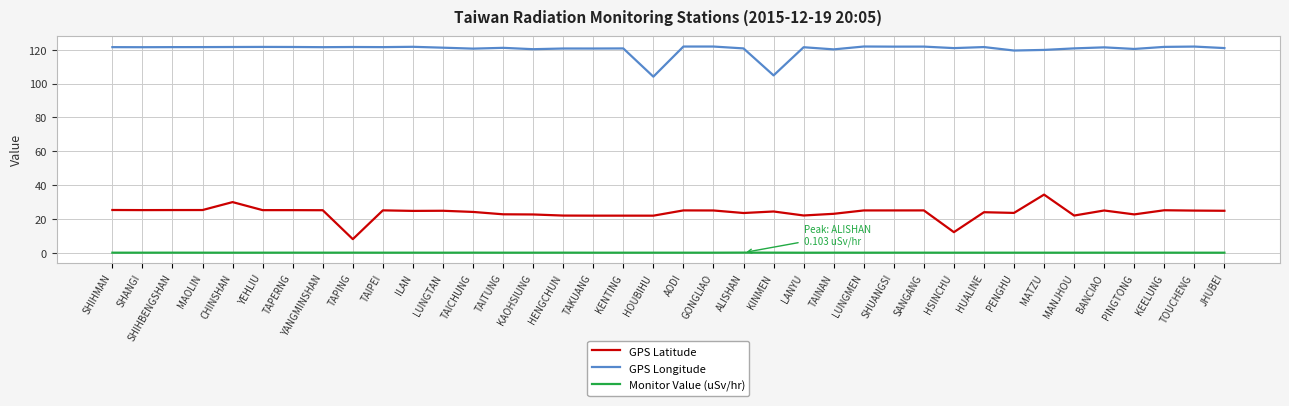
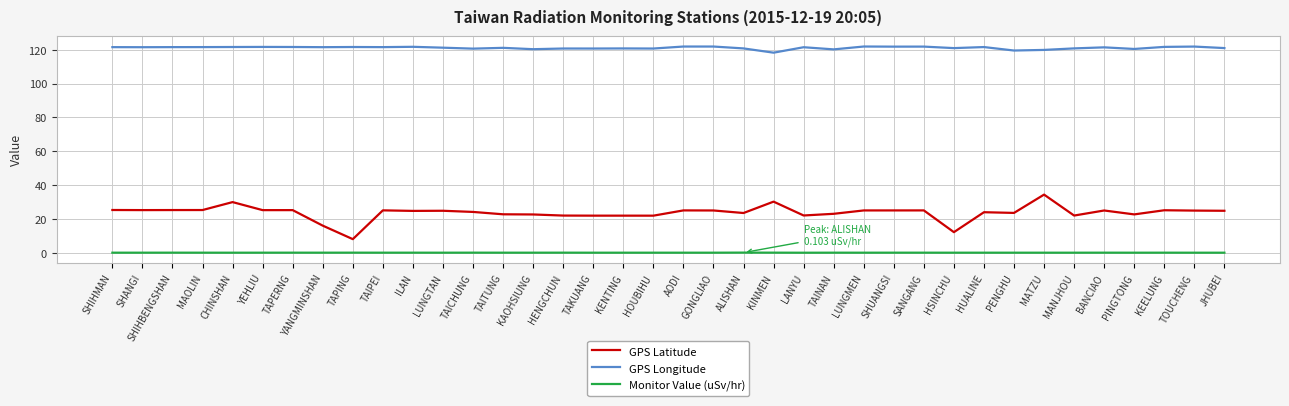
  {
    "GPS Latitude": {
      "SHIHMAN": 25,
      "SHANGI": 25,
      "SHIHBENGSHAN": 25,
      "MAOLIN": 25,
      "CHINSHAN": 30,
      "YEHLIU": 25,
      "TAPERNG": 25,
-     "YANGMINSHAN": 25,
+     "YANGMINSHAN": 16,
      "TAPING": 8,
      "TAIPEI": 25,
      "ILAN": 25,
      "LUNGTAN": 25,
      "TAICHUNG": 24,
      "TAITUNG": 23,
      "KAOHSIUNG": 23,
      "HENGCHUN": 22,
      "TAKUANG": 22,
      "KENTING": 22,
      "HOUBIHU": 22,
      "AODI": 25,
      "GONGLIAO": 25,
      "ALISHAN": 24,
-     "KINMEN": 24,
+     "KINMEN": 30,
      "LANYU": 22,
      "TAINAN": 23,
      "LUNGMEN": 25,
      "SHUANGSI": 25,
      "SANGANG": 25,
      "HSINCHU": 12,
      "HUALINE": 24,
      "PENGHU": 24,
      "MATZU": 34,
      "MANJHOU": 22,
      "BANCIAO": 25,
      "PINGTONG": 23,
      "KEELUNG": 25,
      "TOUCHENG": 25,
      "JHUBEI": 25
    },
    "GPS Longitude": {
      "SHIHMAN": 122,
      "SHANGI": 122,
      "SHIHBENGSHAN": 122,
      "MAOLIN": 122,
      "CHINSHAN": 122,
      "YEHLIU": 122,
      "TAPERNG": 122,
      "YANGMINSHAN": 122,
      "TAPING": 122,
      "TAIPEI": 122,
      "ILAN": 122,
      "LUNGTAN": 121,
      "TAICHUNG": 121,
      "TAITUNG": 121,
      "KAOHSIUNG": 120,
      "HENGCHUN": 121,
      "TAKUANG": 121,
      "KENTING": 121,
-     "HOUBIHU": 104,
+     "HOUBIHU": 121,
      "AODI": 122,
      "GONGLIAO": 122,
      "ALISHAN": 121,
-     "KINMEN": 105,
+     "KINMEN": 118,
      "LANYU": 122,
      "TAINAN": 120,
      "LUNGMEN": 122,
      "SHUANGSI": 122,
      "SANGANG": 122,
      "HSINCHU": 121,
      "HUALINE": 122,
      "PENGHU": 120,
      "MATZU": 120,
      "MANJHOU": 121,
      "BANCIAO": 121,
      "PINGTONG": 120,
      "KEELUNG": 122,
      "TOUCHENG": 122,
      "JHUBEI": 121
    },
    "Monitor Value (uSv/hr)": {
      "SHIHMAN": 0,
      "SHANGI": 0,
      "SHIHBENGSHAN": 0,
      "MAOLIN": 0,
      "CHINSHAN": 0,
      "YEHLIU": 0,
      "TAPERNG": 0,
      "YANGMINSHAN": 0,
      "TAPING": 0,
      "TAIPEI": 0,
      "ILAN": 0,
      "LUNGTAN": 0,
      "TAICHUNG": 0,
      "TAITUNG": 0,
      "KAOHSIUNG": 0,
      "HENGCHUN": 0,
      "TAKUANG": 0,
      "KENTING": 0,
      "HOUBIHU": 0,
      "AODI": 0,
      "GONGLIAO": 0,
      "ALISHAN": 0,
      "SHUANGSI": 0,
      "SANGANG": 0,
      "HSINCHU": 0,
      "HUALINE": 0,
      "PENGHU": 0,
      "MATZU": 0,
      "MANJHOU": 0,
      "BANCIAO": 0,
      "PINGTONG": 0,
      "KEELUNG": 0,
      "TOUCHENG": 0,
      "JHUBEI": 0
    }
  }
